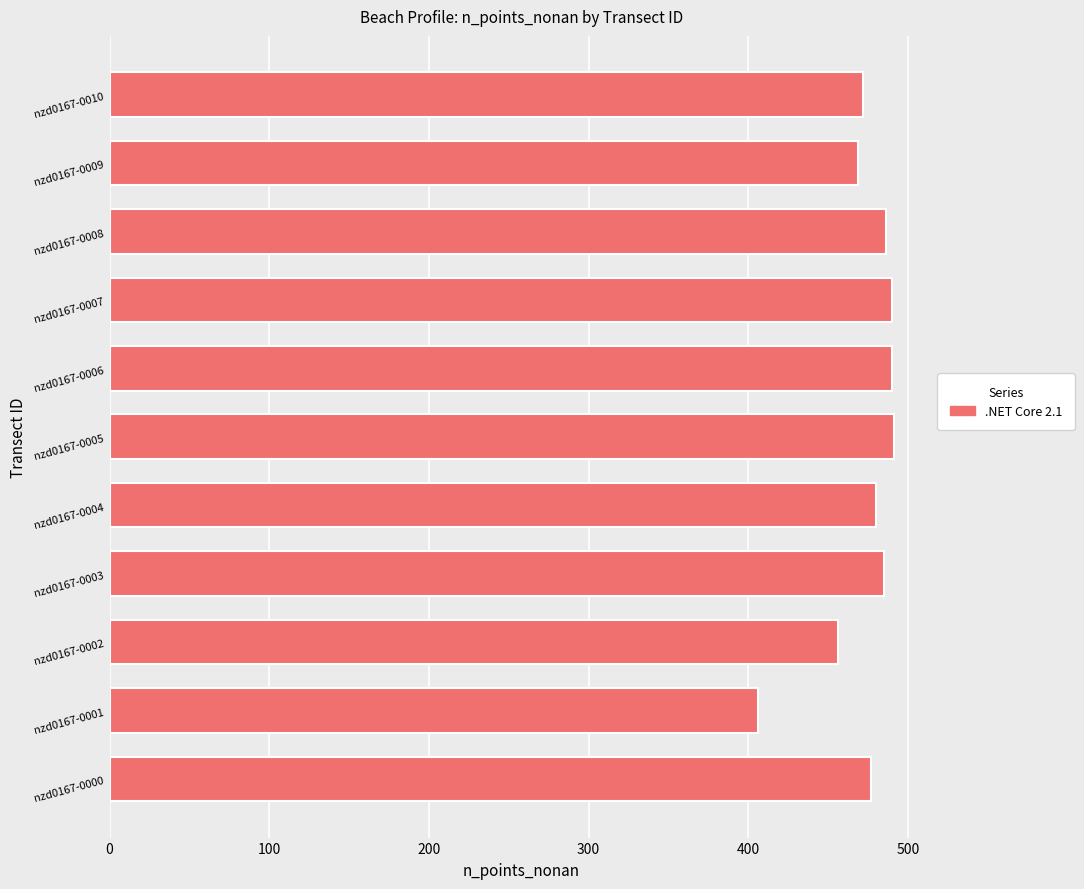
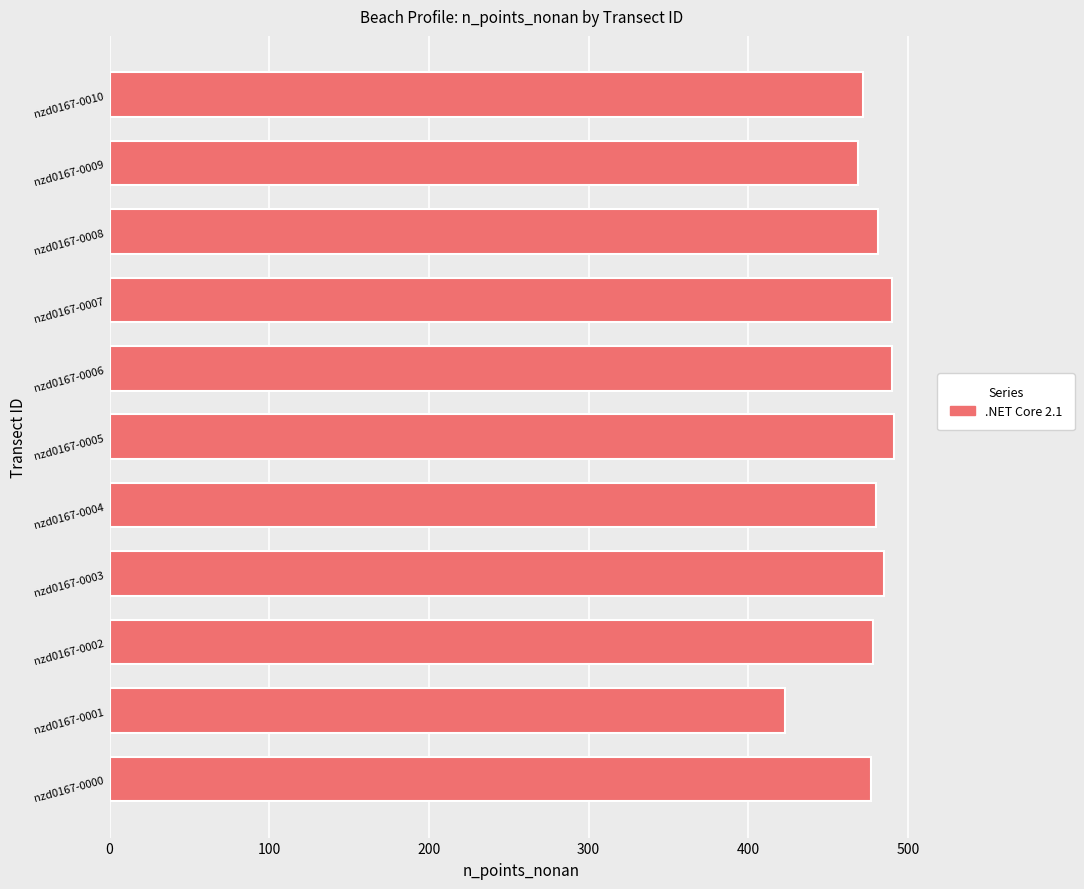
  {
    "nzd0167-0010": 472,
    "nzd0167-0009": 469,
-   "nzd0167-0008": 486,
+   "nzd0167-0008": 481,
    "nzd0167-0007": 490,
    "nzd0167-0006": 490,
    "nzd0167-0005": 491,
    "nzd0167-0004": 480,
    "nzd0167-0003": 485,
-   "nzd0167-0002": 456,
-   "nzd0167-0001": 406,
+   "nzd0167-0002": 478,
+   "nzd0167-0001": 423,
    "nzd0167-0000": 477
  }
